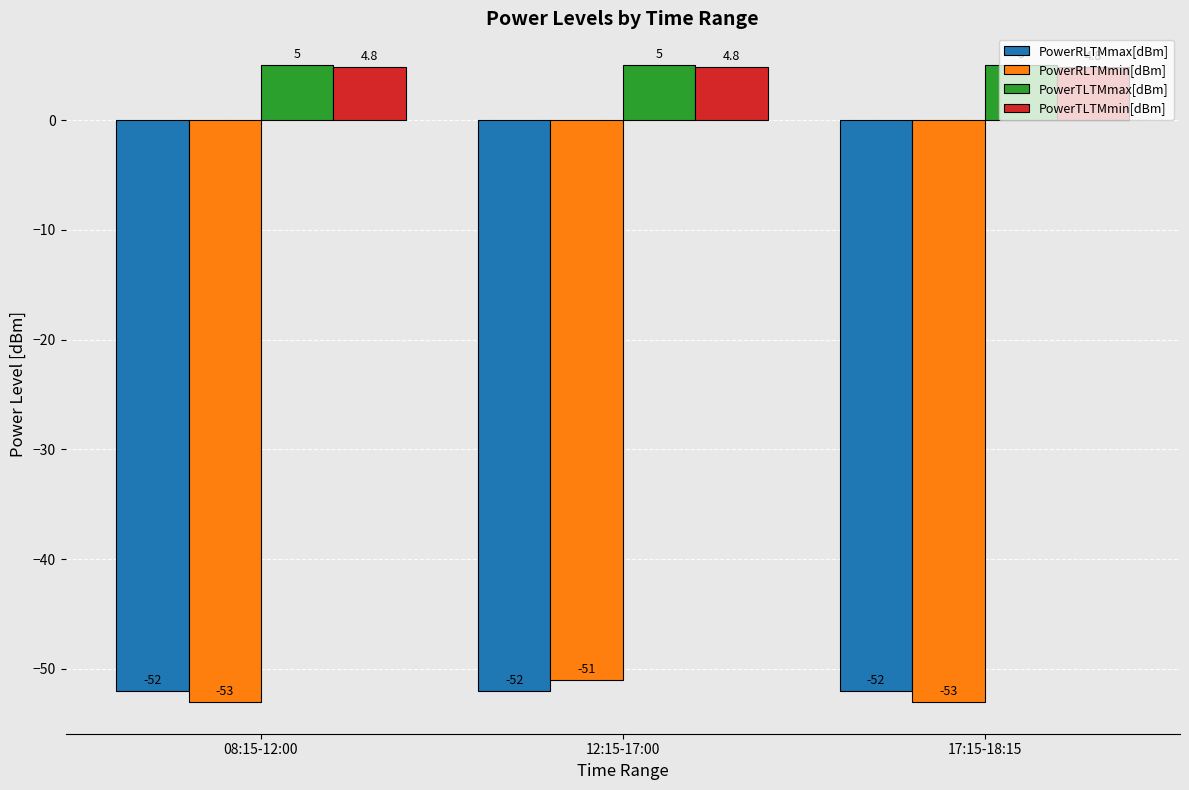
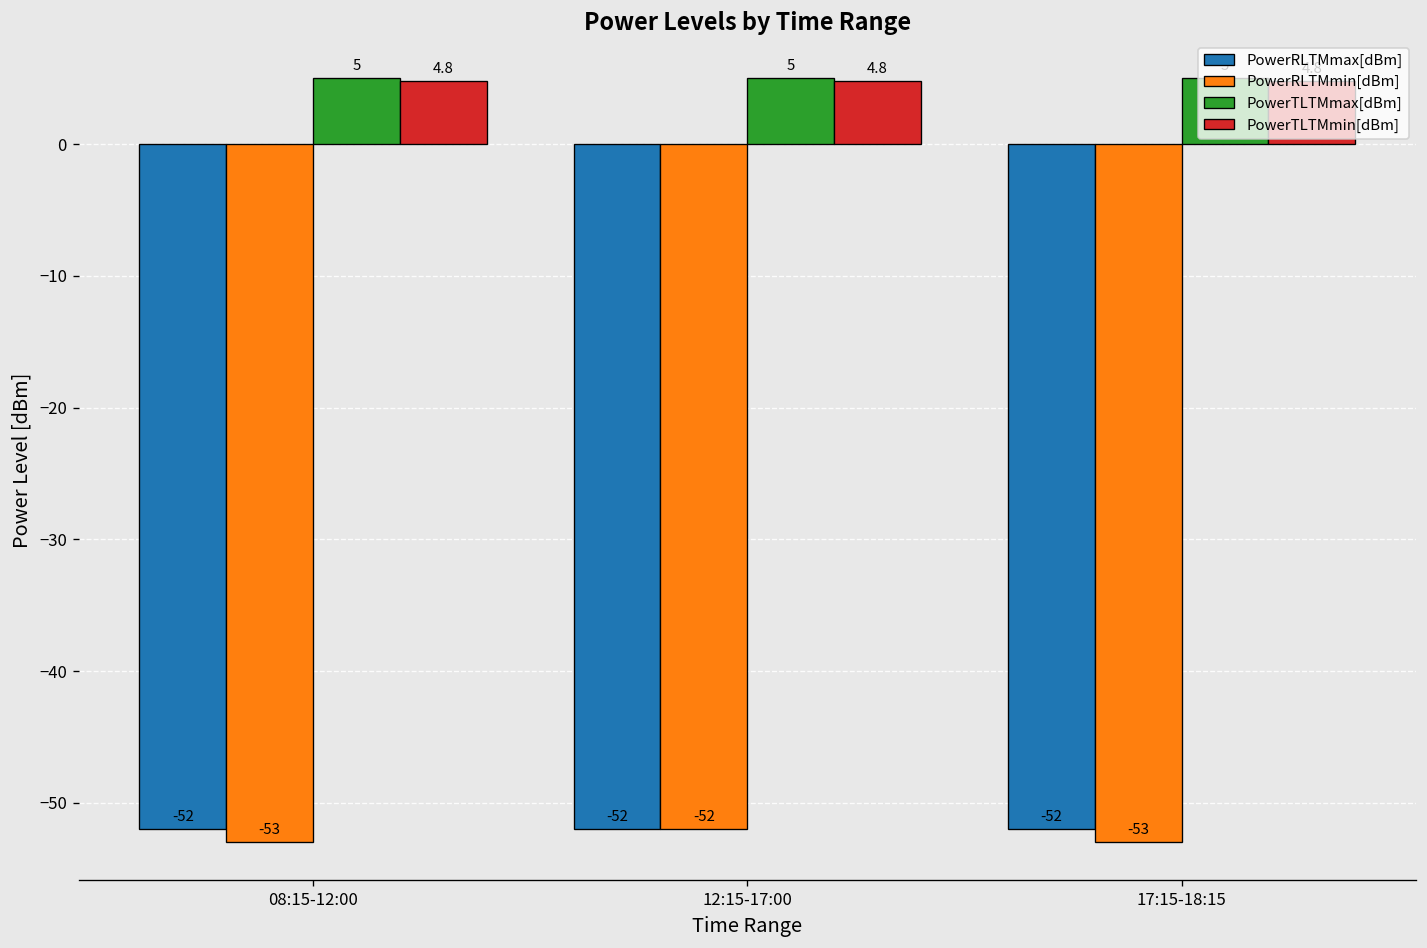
  {
    "PowerRLTMmax[dBm]": {
      "08:15-12:00": -52,
      "12:15-17:00": -52,
      "17:15-18:15": -52
    },
    "PowerRLTMmin[dBm]": {
      "08:15-12:00": -53,
-     "12:15-17:00": -51,
+     "12:15-17:00": -52,
      "17:15-18:15": -53
    },
    "PowerTLTMmax[dBm]": {
      "08:15-12:00": 5,
      "12:15-17:00": 5
    },
    "PowerTLTMmin[dBm]": {
      "08:15-12:00": 4.8,
      "12:15-17:00": 4.8
    }
  }
